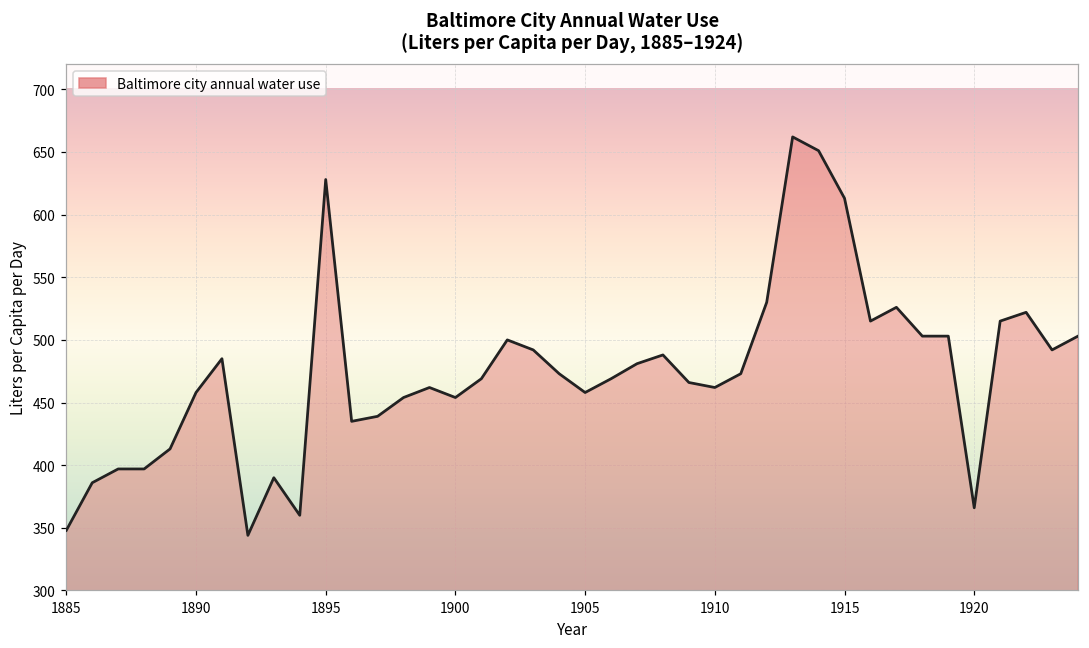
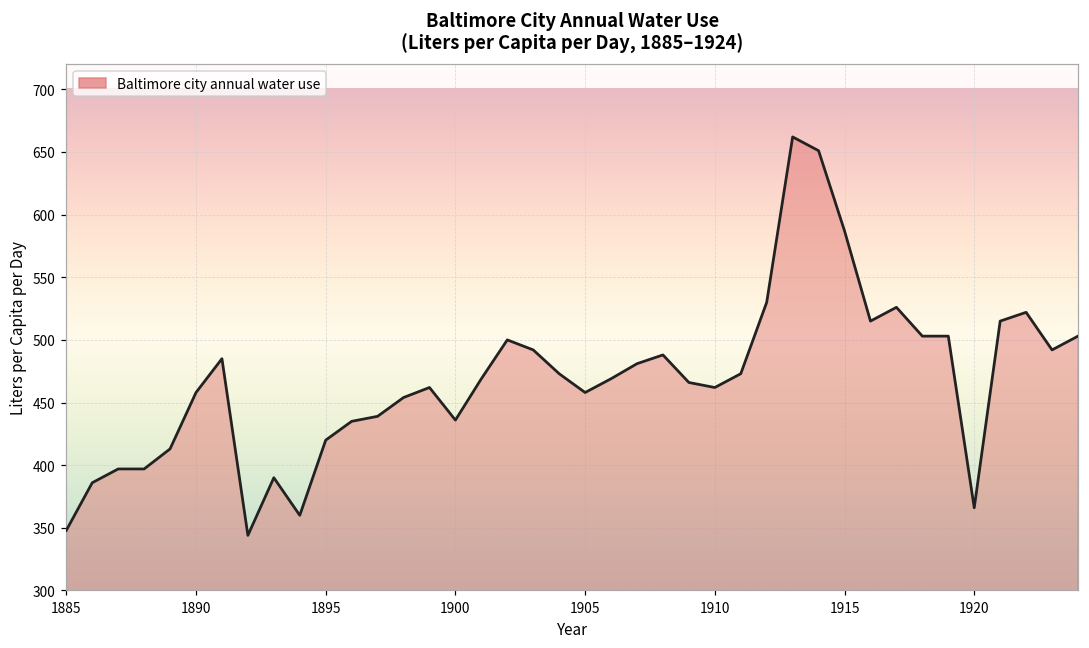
  {
    "1885": 348,
    "1890": 458,
-   "1895": 628,
-   "1900": 454,
+   "1895": 420,
+   "1900": 436,
    "1905": 458,
    "1910": 462,
-   "1915": 613,
+   "1915": 587,
    "1920": 366
  }
